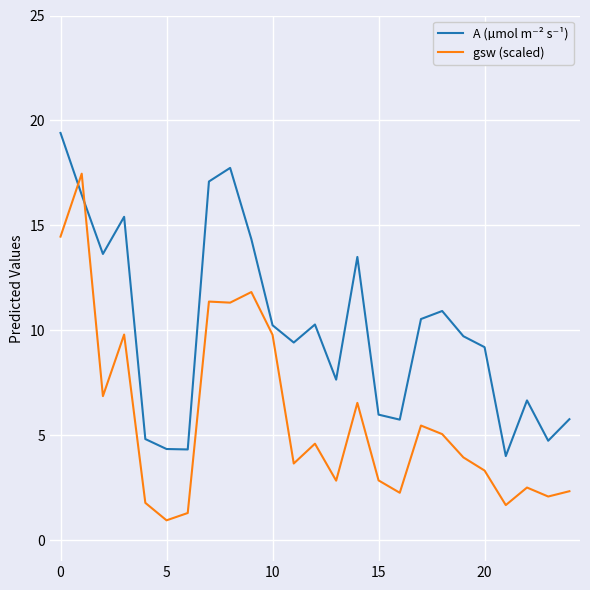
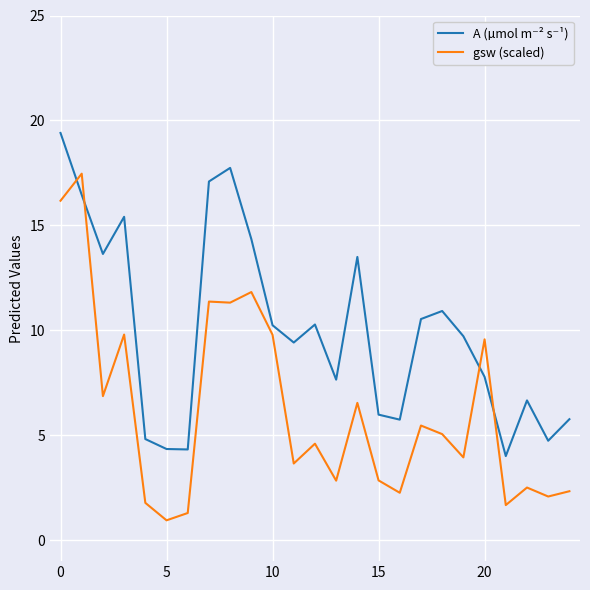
  {
    "A (µmol m⁻² s⁻¹)": {
      "0": 19.4,
      "5": 4.3,
      "10": 10.2,
      "15": 6.0,
-     "20": 9.2
+     "20": 7.8
    },
    "gsw (scaled)": {
-     "0": 14.5,
+     "0": 16.2,
      "5": 0.9,
      "10": 9.8,
      "15": 2.8,
-     "20": 3.3
+     "20": 9.6
    }
  }
